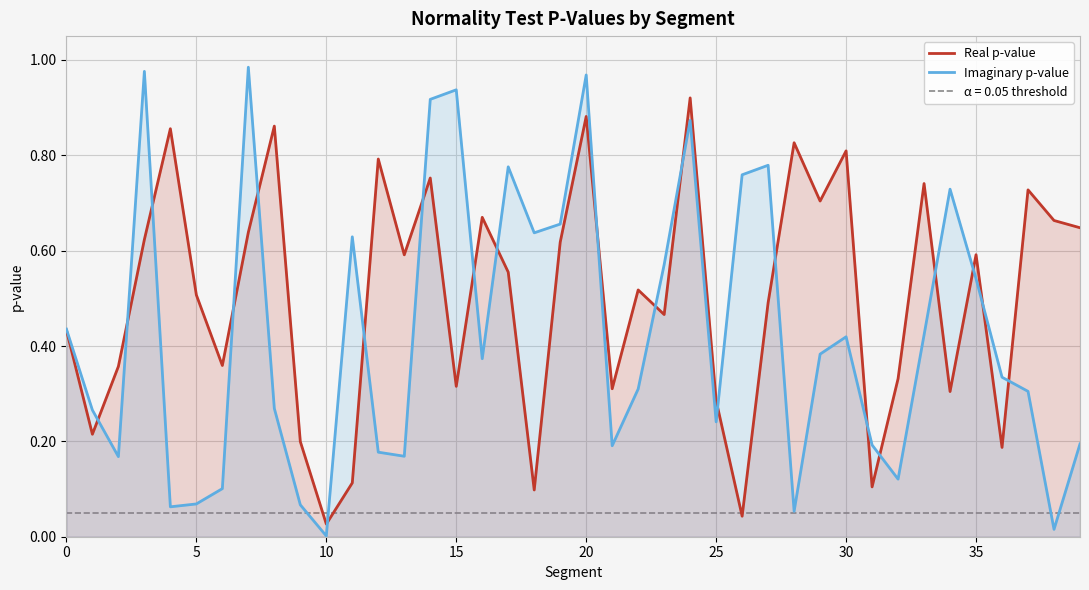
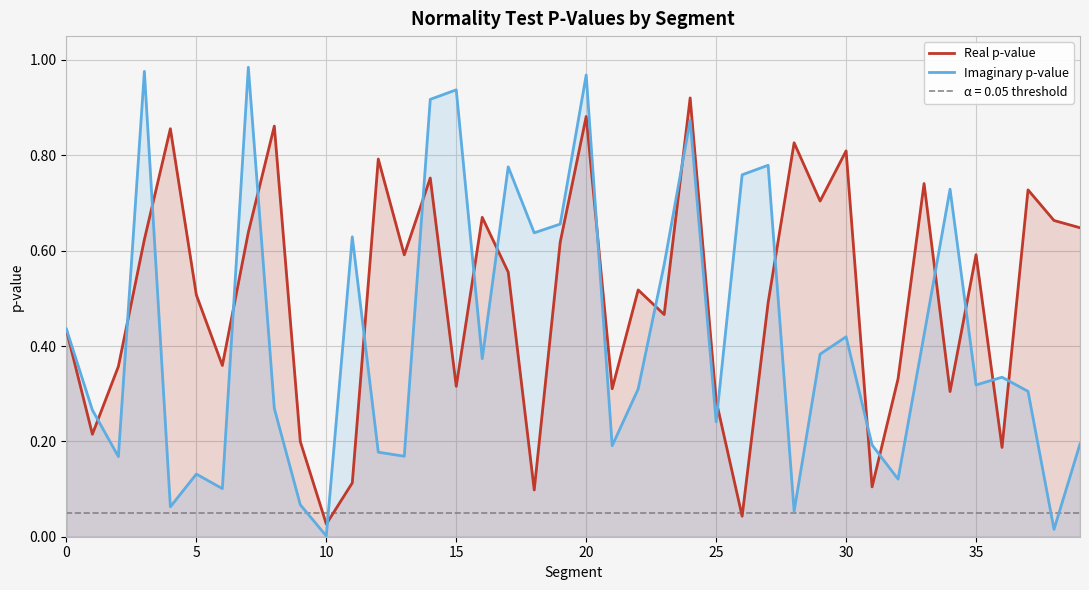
  {
    "Real p-value": {
      "5": 0.51,
      "10": 0.03,
      "15": 0.32,
      "20": 0.88,
      "25": 0.29,
      "30": 0.81,
      "35": 0.59
    },
    "Imaginary p-value": {
-     "5": 0.07,
+     "5": 0.13,
      "10": 0.00,
      "15": 0.94,
      "20": 0.97,
      "25": 0.24,
      "30": 0.42,
-     "35": 0.54
+     "35": 0.32
    }
  }
